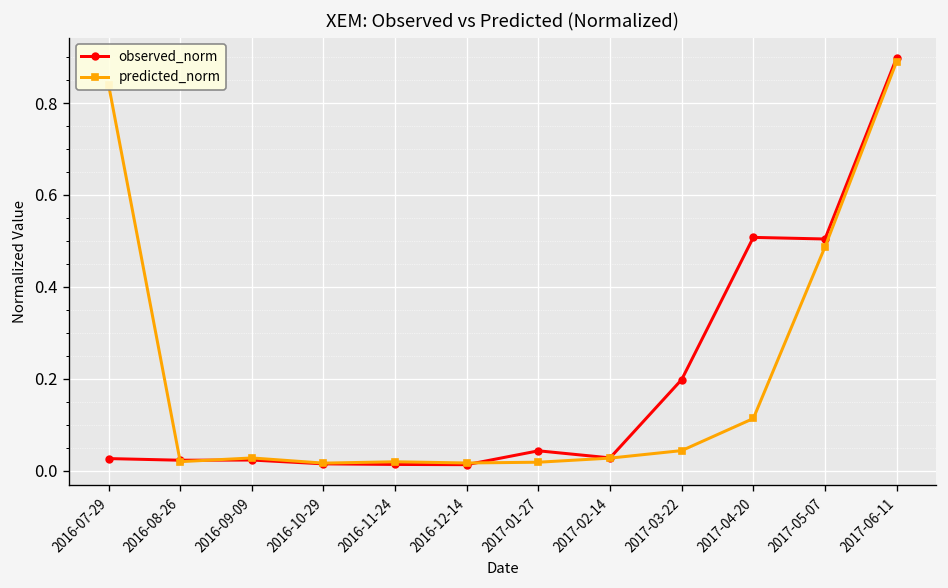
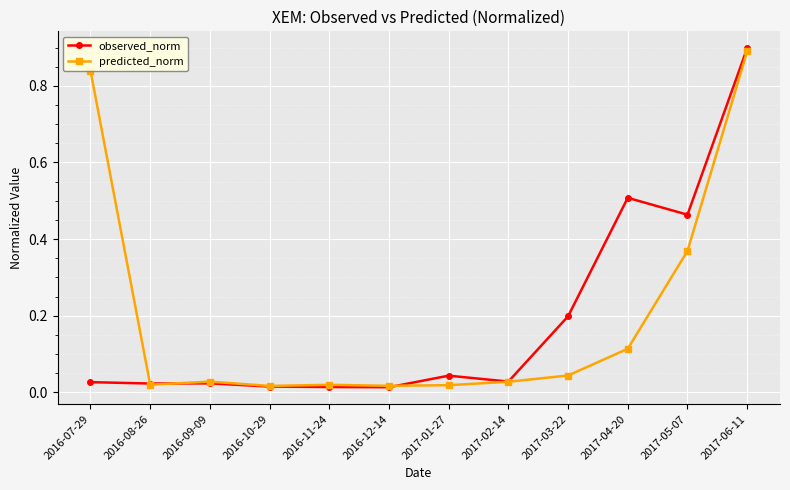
  {
    "observed_norm": {
      "2016-07-29": 0.03,
      "2017-01-27": 0.04,
      "2017-03-22": 0.20,
      "2017-04-20": 0.51,
-     "2017-05-07": 0.50,
+     "2017-05-07": 0.46,
      "2017-06-11": 0.90
    },
    "predicted_norm": {
      "2017-01-27": 0.02,
      "2017-03-22": 0.04,
      "2017-04-20": 0.11,
-     "2017-05-07": 0.49,
+     "2017-05-07": 0.37,
      "2017-06-11": 0.89
    }
  }
